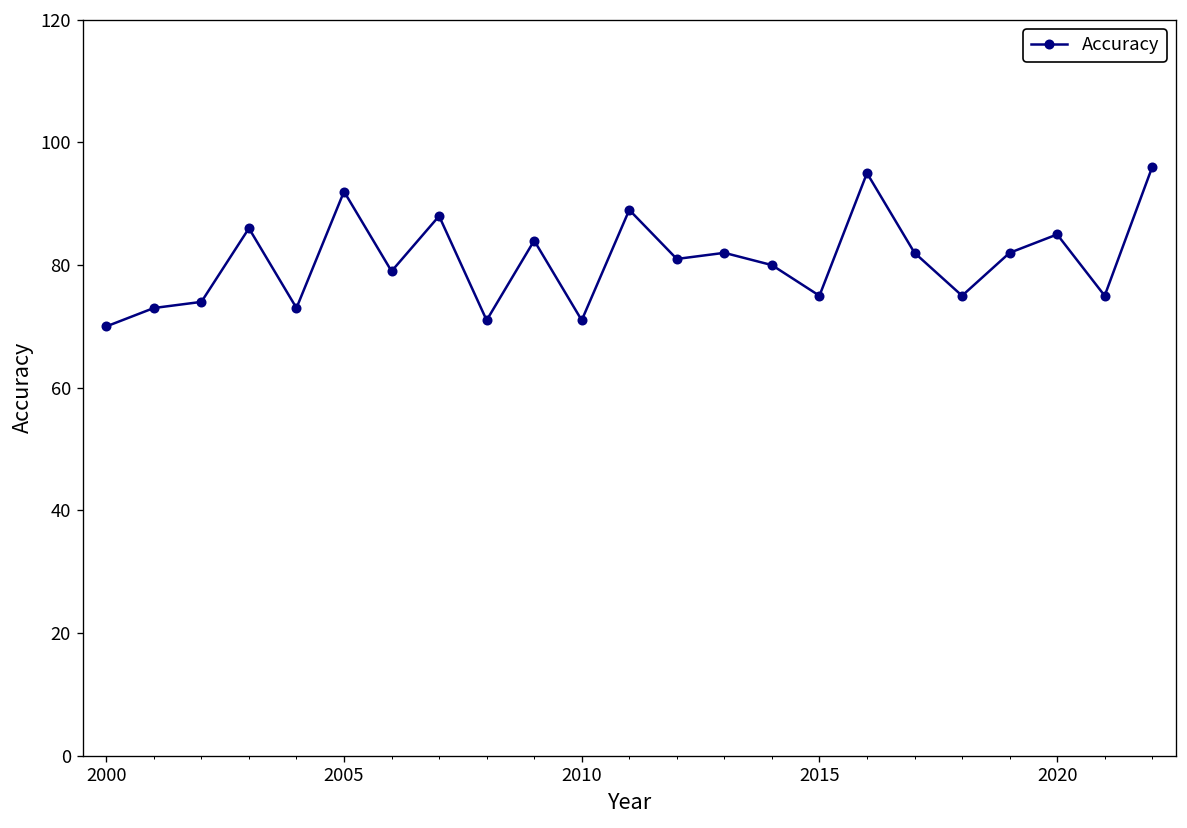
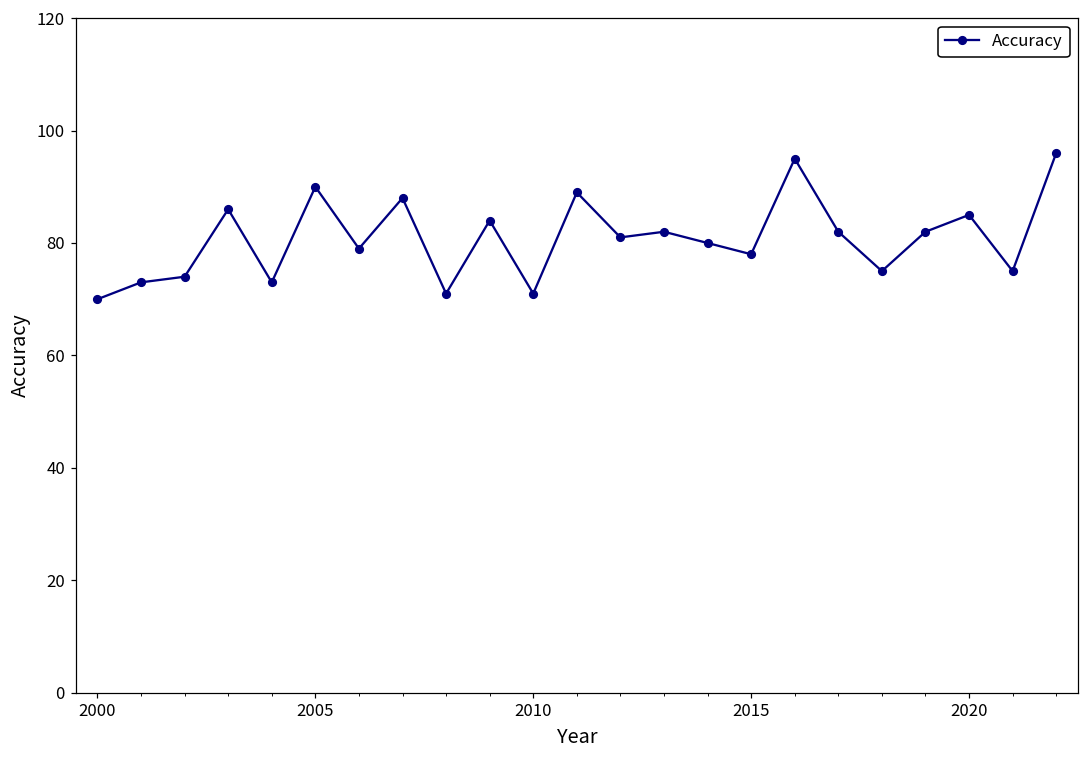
  {
    "2000": 70,
-   "2005": 92,
+   "2005": 90,
    "2010": 71,
-   "2015": 75,
+   "2015": 78,
    "2020": 85
  }
